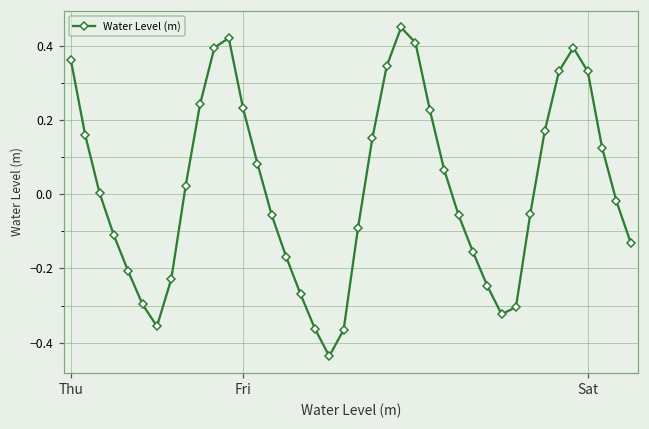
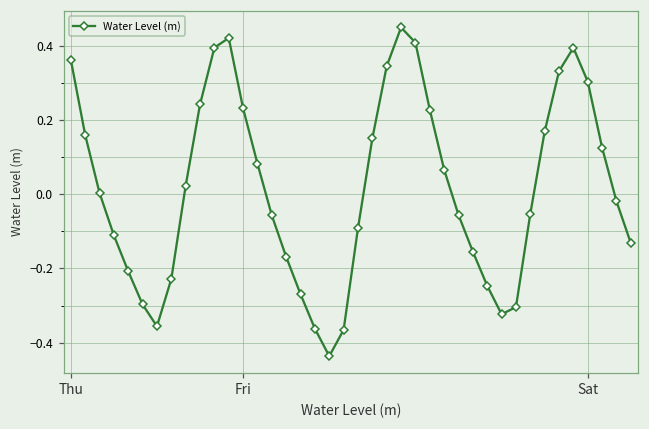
  {
    "Thu": 0.36,
    "Fri": 0.23,
-   "Sat": 0.33
+   "Sat": 0.30
  }
